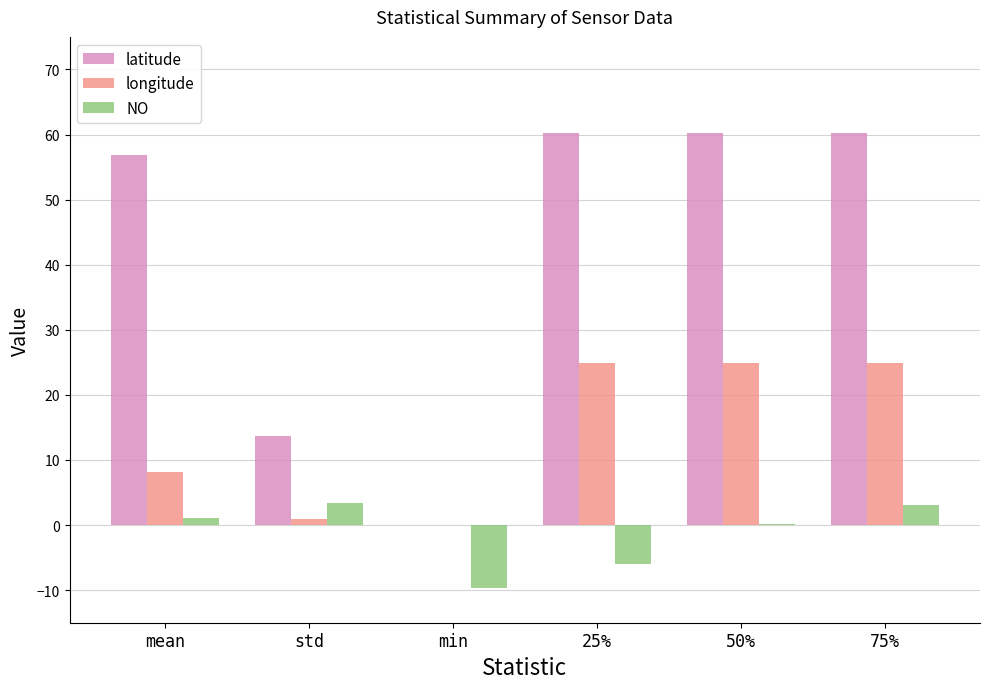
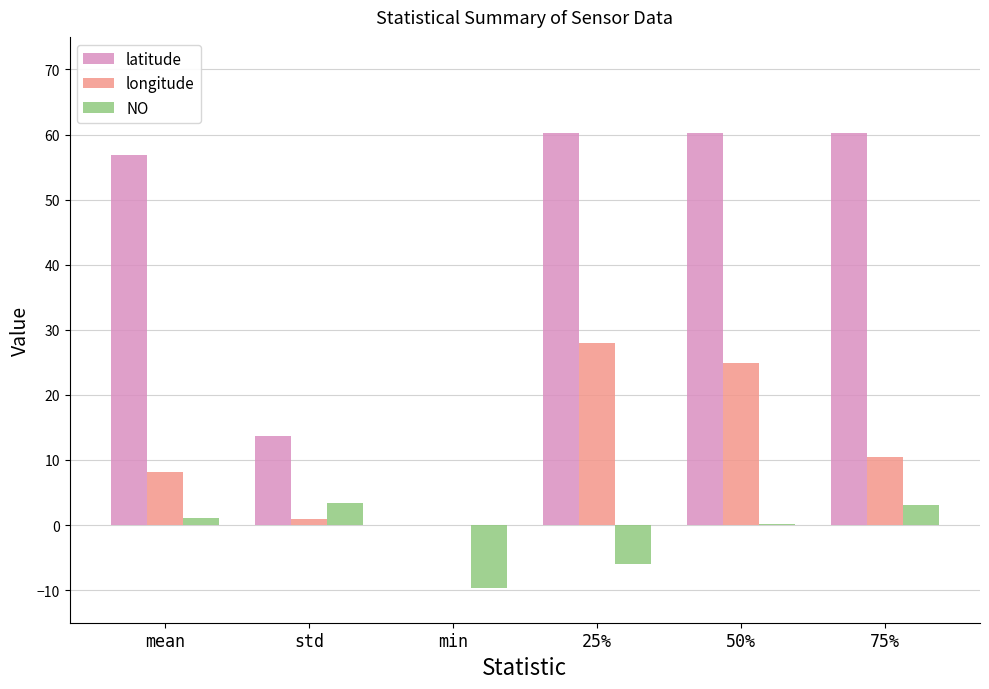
  {
    "latitude": {
      "mean": 57,
      "std": 14,
      "min": 0,
      "25%": 60,
      "50%": 60,
      "75%": 60
    },
    "longitude": {
      "mean": 8,
      "std": 1,
      "min": 0,
-     "25%": 25,
+     "25%": 28,
      "50%": 25,
-     "75%": 25
+     "75%": 10
    },
    "NO": {
      "mean": 1,
      "std": 3,
      "min": -10,
      "25%": -6,
      "75%": 3
    }
  }
